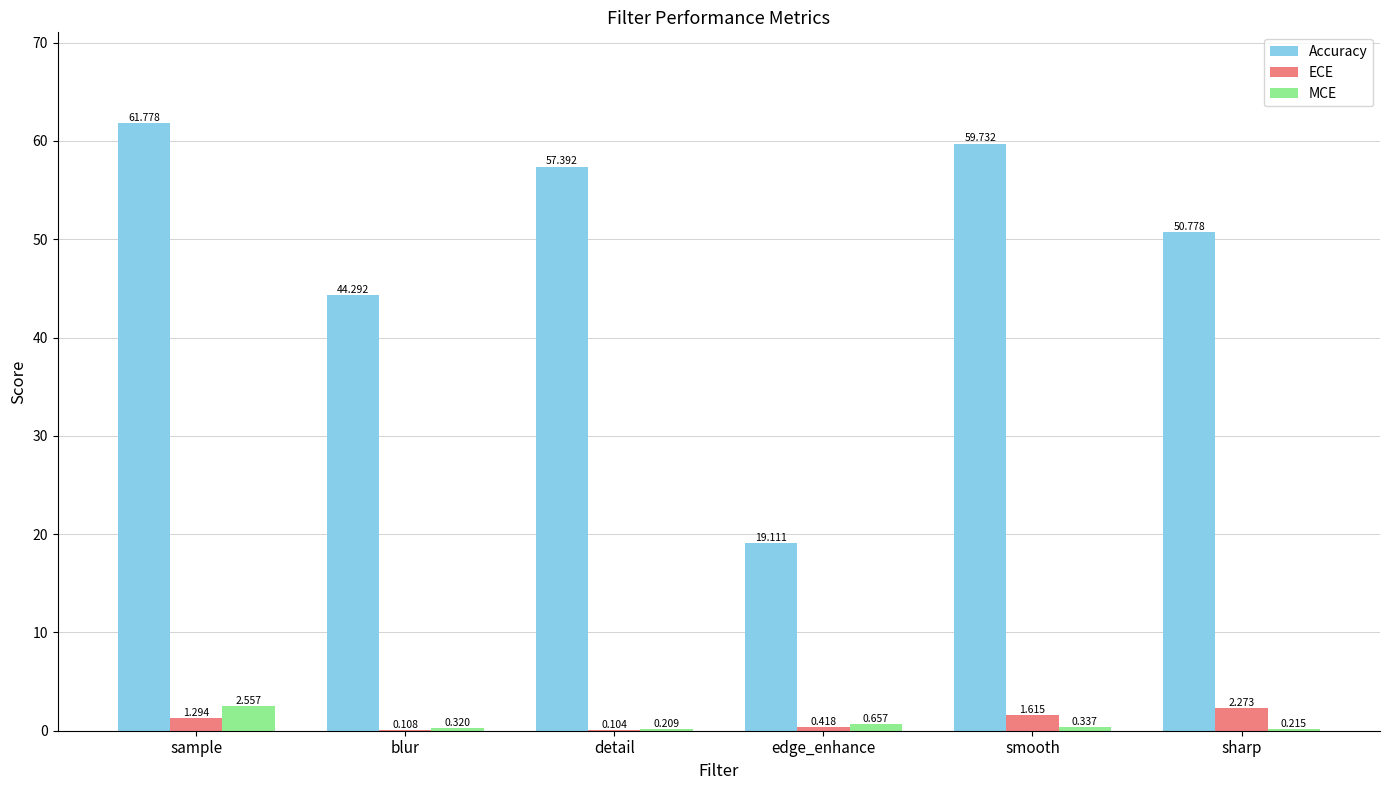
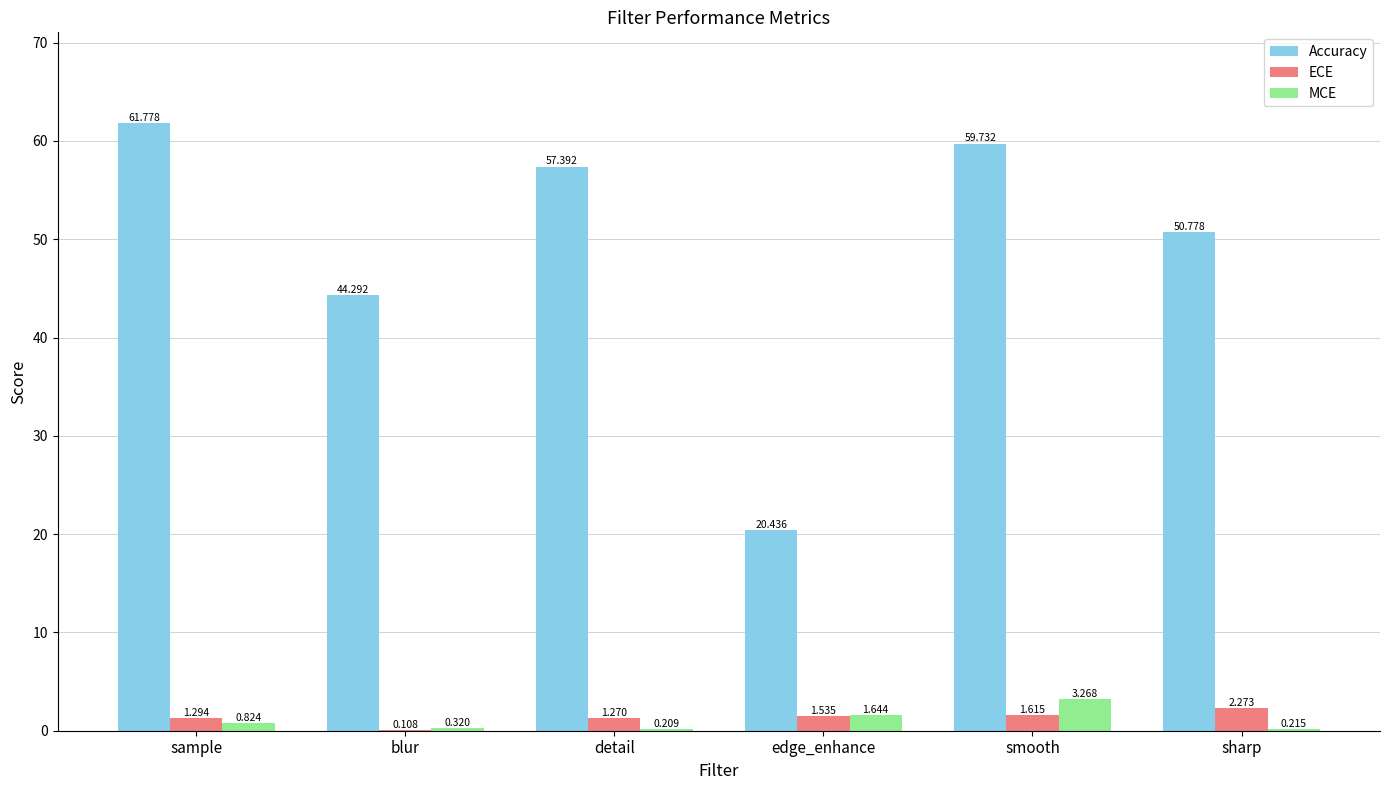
  {
    "Accuracy": {
      "sample": 61.778,
      "blur": 44.292,
      "detail": 57.392,
-     "edge_enhance": 19.111,
+     "edge_enhance": 20.436,
      "smooth": 59.732,
      "sharp": 50.778
    },
    "ECE": {
      "sample": 1.294,
      "blur": 0.108,
-     "detail": 0.104,
-     "edge_enhance": 0.418,
+     "detail": 1.270,
+     "edge_enhance": 1.535,
      "smooth": 1.615,
      "sharp": 2.273
    },
    "MCE": {
-     "sample": 2.557,
+     "sample": 0.824,
      "blur": 0.320,
      "detail": 0.209,
-     "edge_enhance": 0.657,
-     "smooth": 0.337,
+     "edge_enhance": 1.644,
+     "smooth": 3.268,
      "sharp": 0.215
    }
  }
